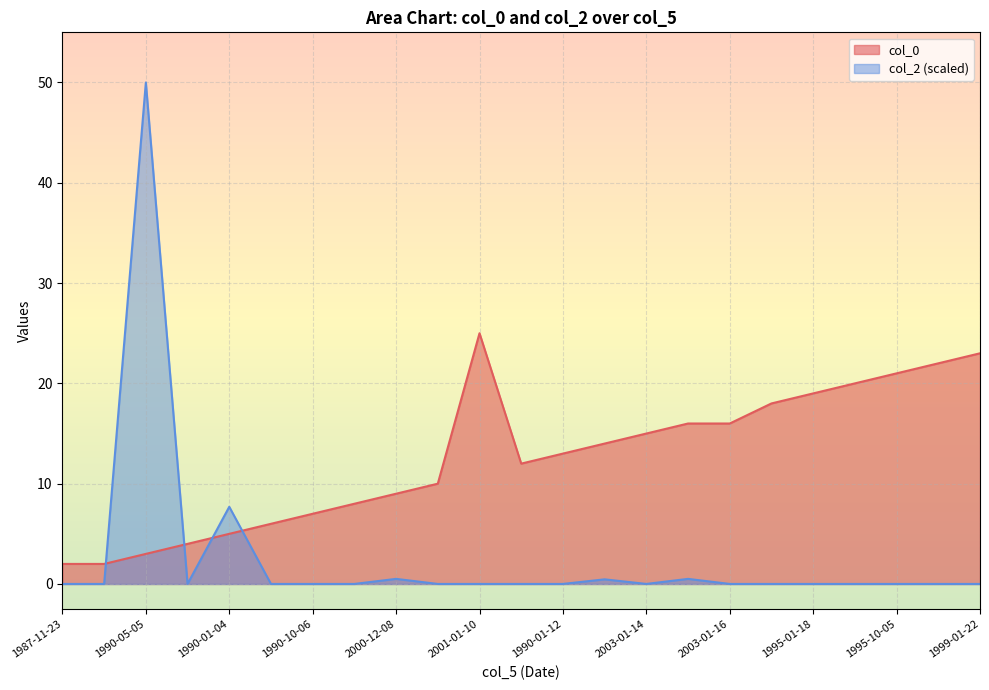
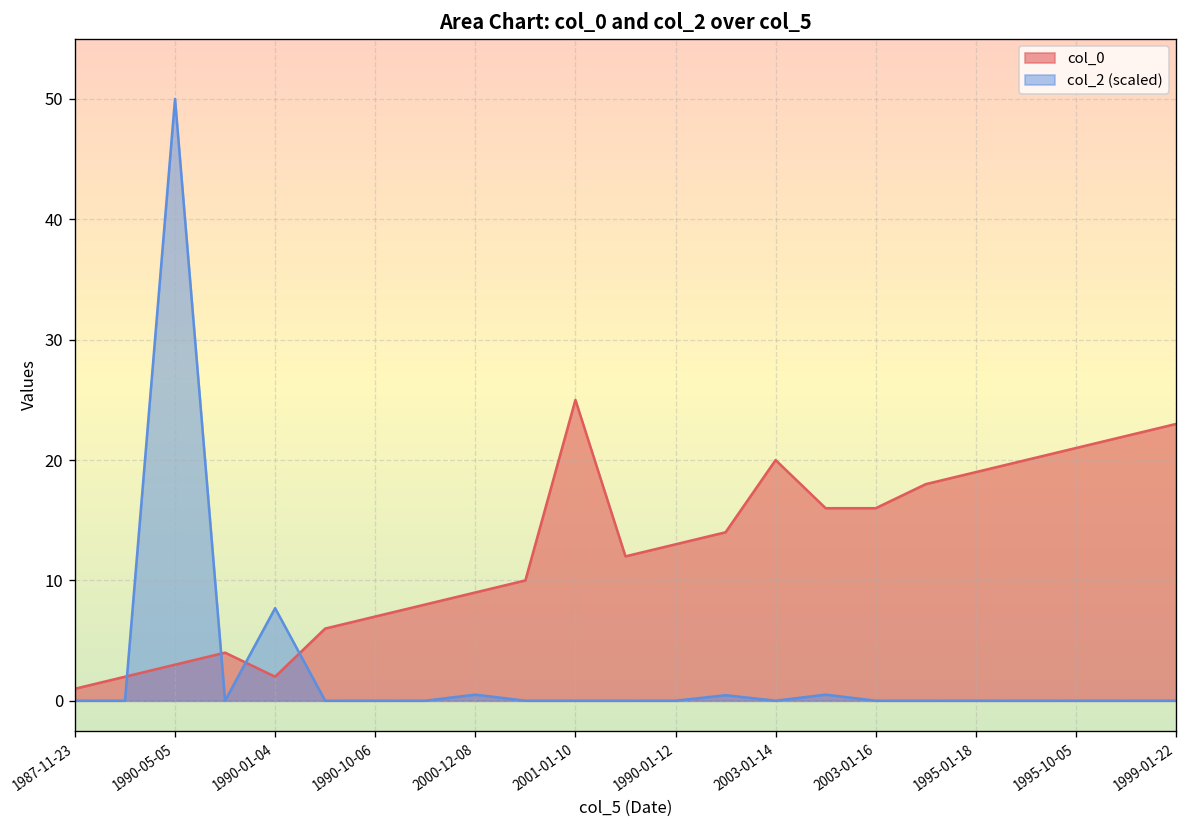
  {
    "col_0": {
-     "1987-11-23": 2,
+     "1987-11-23": 1,
      "1990-05-05": 3,
-     "1990-01-04": 5,
+     "1990-01-04": 2,
      "1990-10-06": 7,
      "2000-12-08": 9,
      "2001-01-10": 25,
      "1990-01-12": 13,
-     "2003-01-14": 15,
+     "2003-01-14": 20,
      "2003-01-16": 16,
      "1995-01-18": 19,
      "1995-10-05": 21,
      "1999-01-22": 23
    },
    "col_2 (scaled)": {
      "1987-11-23": 0,
      "1990-05-05": 50,
      "1990-01-04": 7.7,
      "1990-10-06": 0,
      "2000-12-08": 0.5,
      "2001-01-10": 0,
      "1990-01-12": 0,
      "2003-01-14": 0,
      "2003-01-16": 0,
      "1995-01-18": 0,
      "1995-10-05": 0,
      "1999-01-22": 0
    }
  }
